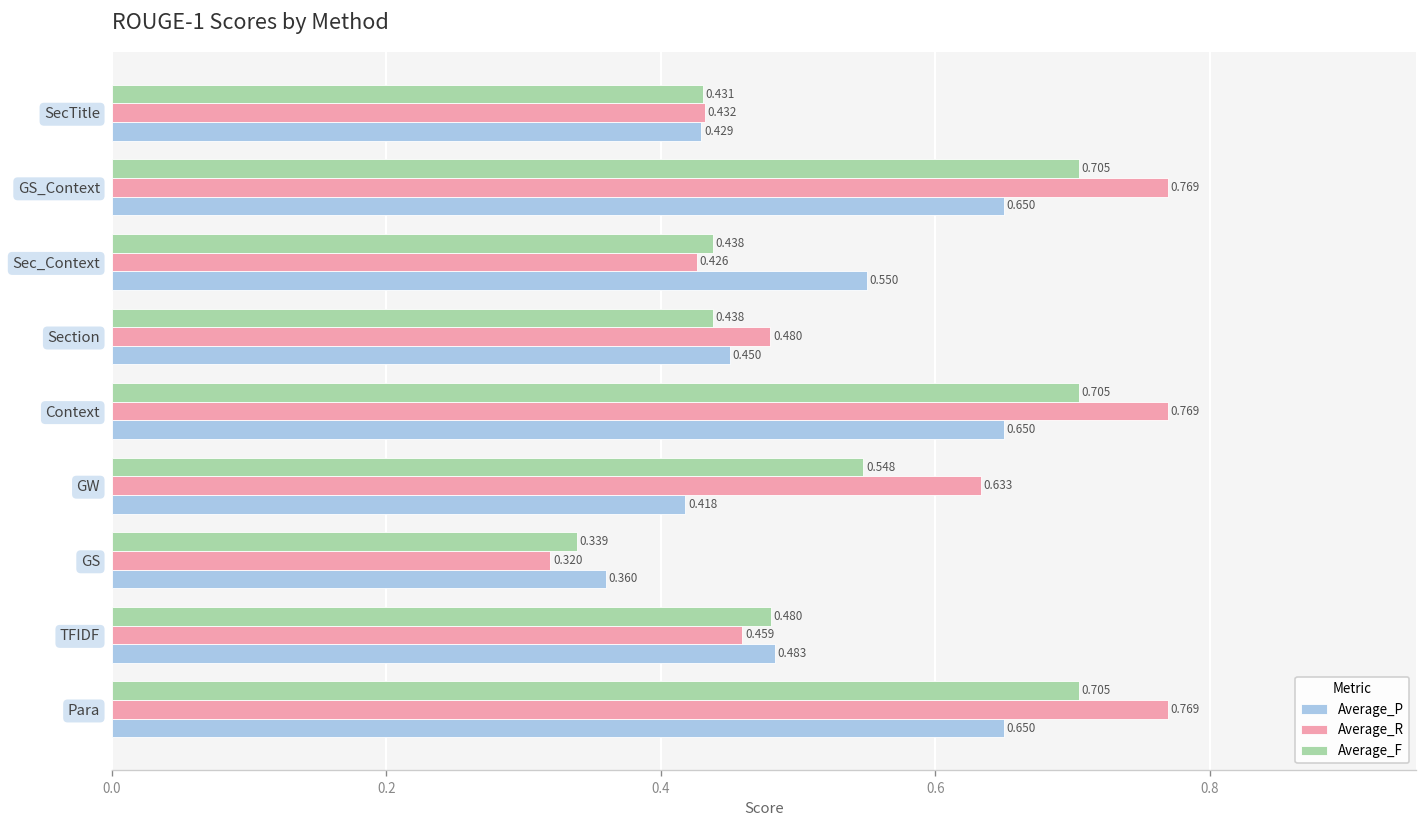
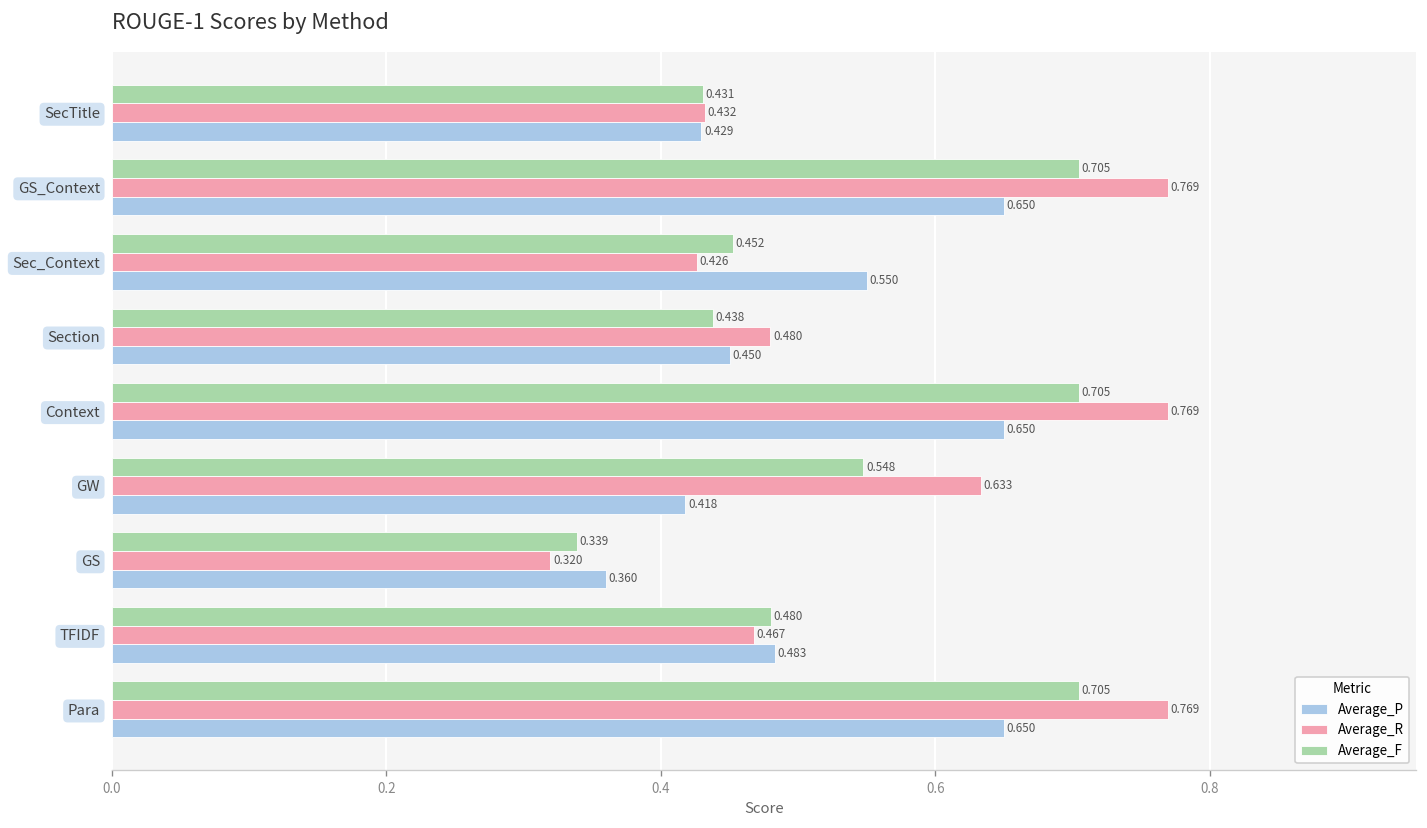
  {
    "Average_P": {
      "SecTitle": 0.429,
      "GS_Context": 0.650,
      "Sec_Context": 0.550,
      "Section": 0.450,
      "Context": 0.650,
      "GW": 0.418,
      "GS": 0.360,
      "TFIDF": 0.483,
      "Para": 0.650
    },
    "Average_R": {
      "SecTitle": 0.432,
      "GS_Context": 0.769,
      "Sec_Context": 0.426,
      "Section": 0.480,
      "Context": 0.769,
      "GW": 0.633,
      "GS": 0.320,
-     "TFIDF": 0.459,
+     "TFIDF": 0.467,
      "Para": 0.769
    },
    "Average_F": {
      "SecTitle": 0.431,
      "GS_Context": 0.705,
-     "Sec_Context": 0.438,
+     "Sec_Context": 0.452,
      "Section": 0.438,
      "Context": 0.705,
      "GW": 0.548,
      "GS": 0.339,
      "TFIDF": 0.480,
      "Para": 0.705
    }
  }
